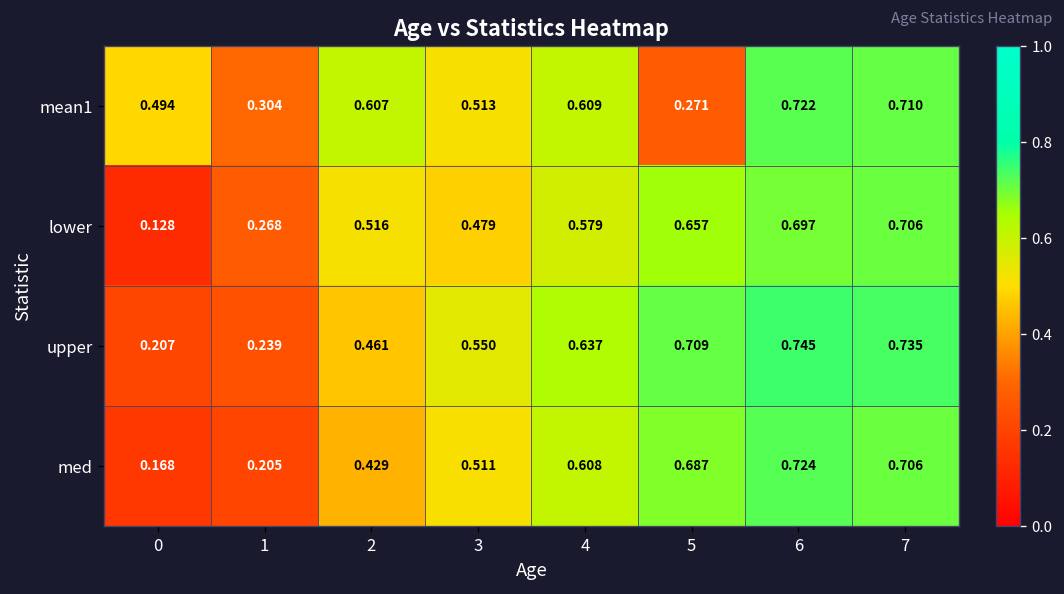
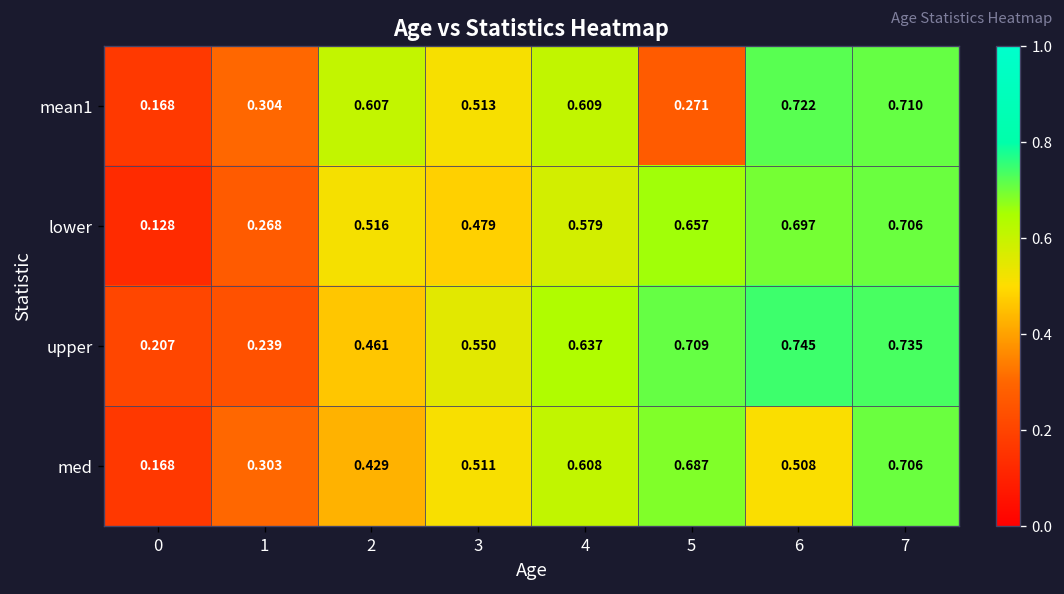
  {
    "mean1": {
-     "0": 0.494,
+     "0": 0.168,
      "1": 0.304,
      "2": 0.607,
      "3": 0.513,
      "4": 0.609,
      "5": 0.271,
      "6": 0.722,
      "7": 0.710
    },
    "lower": {
      "0": 0.128,
      "1": 0.268,
      "2": 0.516,
      "3": 0.479,
      "4": 0.579,
      "5": 0.657,
      "6": 0.697,
      "7": 0.706
    },
    "upper": {
      "0": 0.207,
      "1": 0.239,
      "2": 0.461,
      "3": 0.550,
      "4": 0.637,
      "5": 0.709,
      "6": 0.745,
      "7": 0.735
    },
    "med": {
      "0": 0.168,
-     "1": 0.205,
+     "1": 0.303,
      "2": 0.429,
      "3": 0.511,
      "4": 0.608,
      "5": 0.687,
-     "6": 0.724,
+     "6": 0.508,
      "7": 0.706
    }
  }
